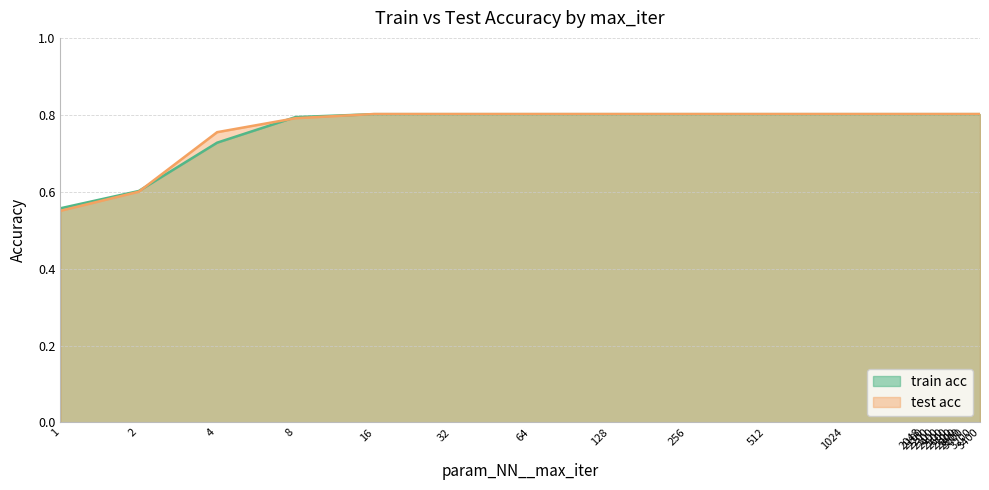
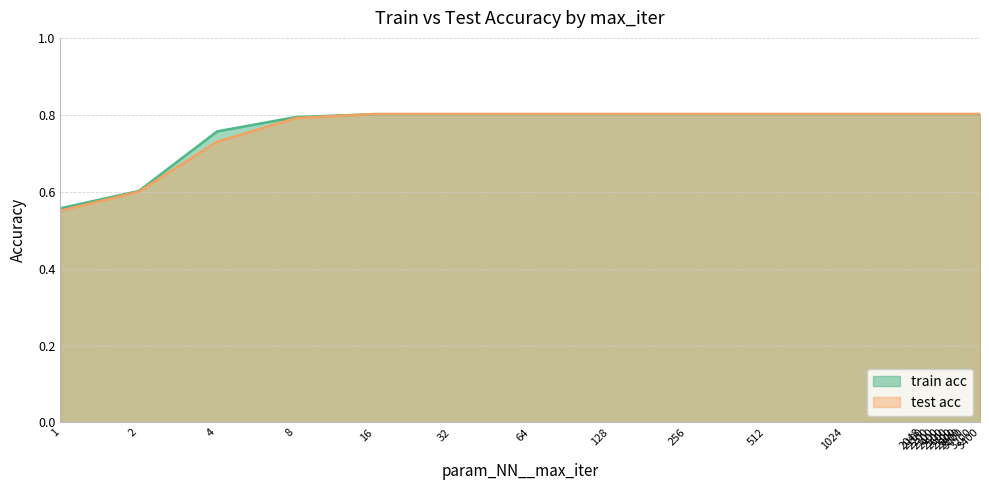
  {
    "train acc": {
-     "4": 0.73
+     "4": 0.76
    },
    "test acc": {
-     "4": 0.75
+     "4": 0.73
    }
  }
